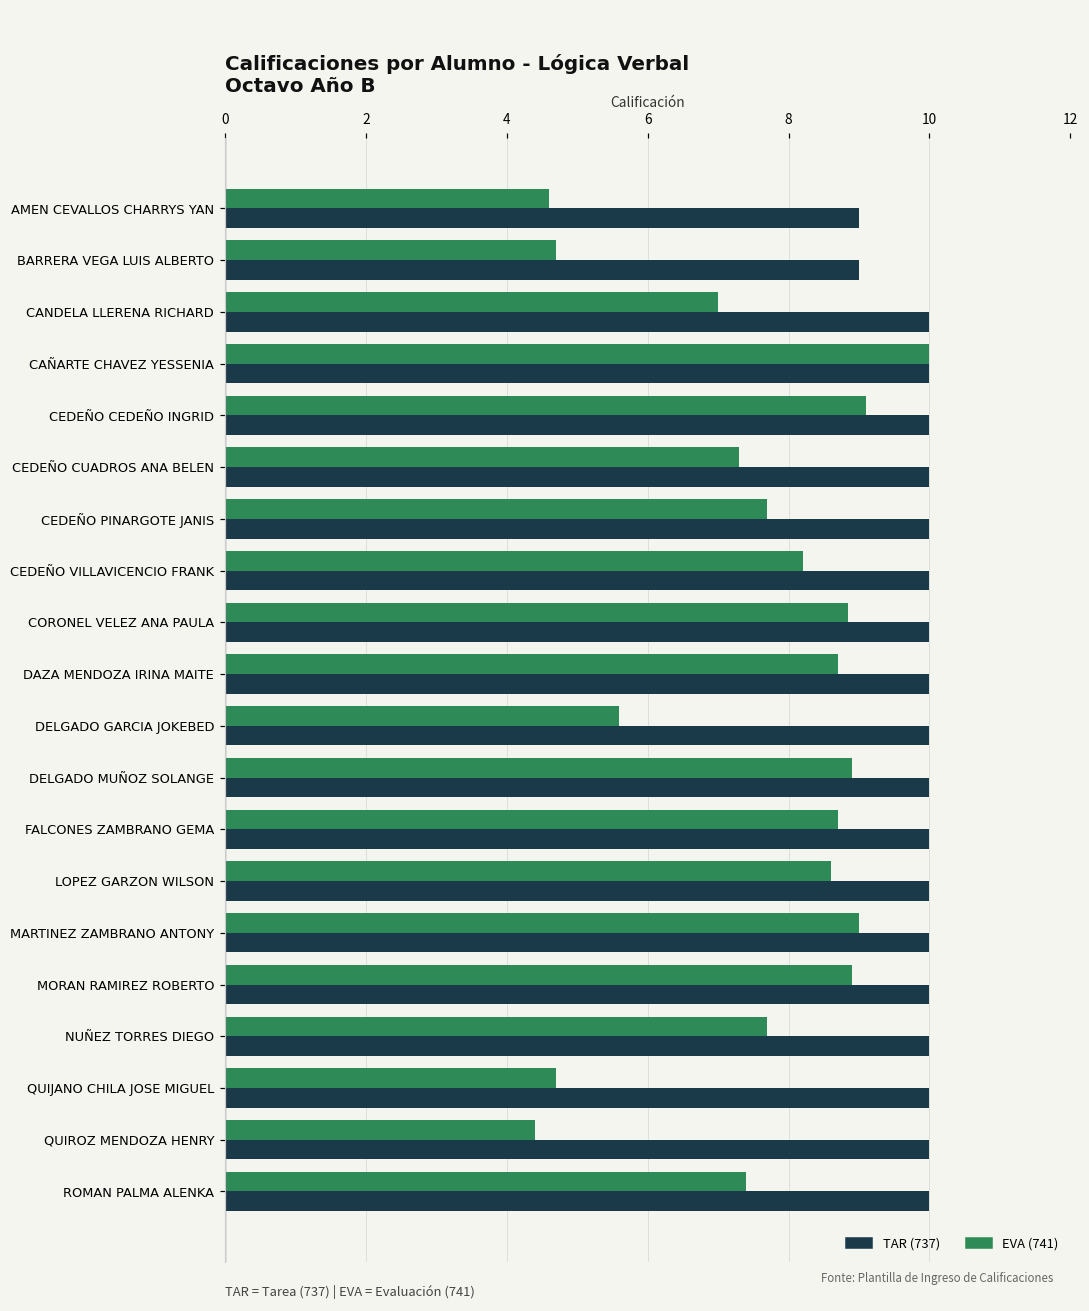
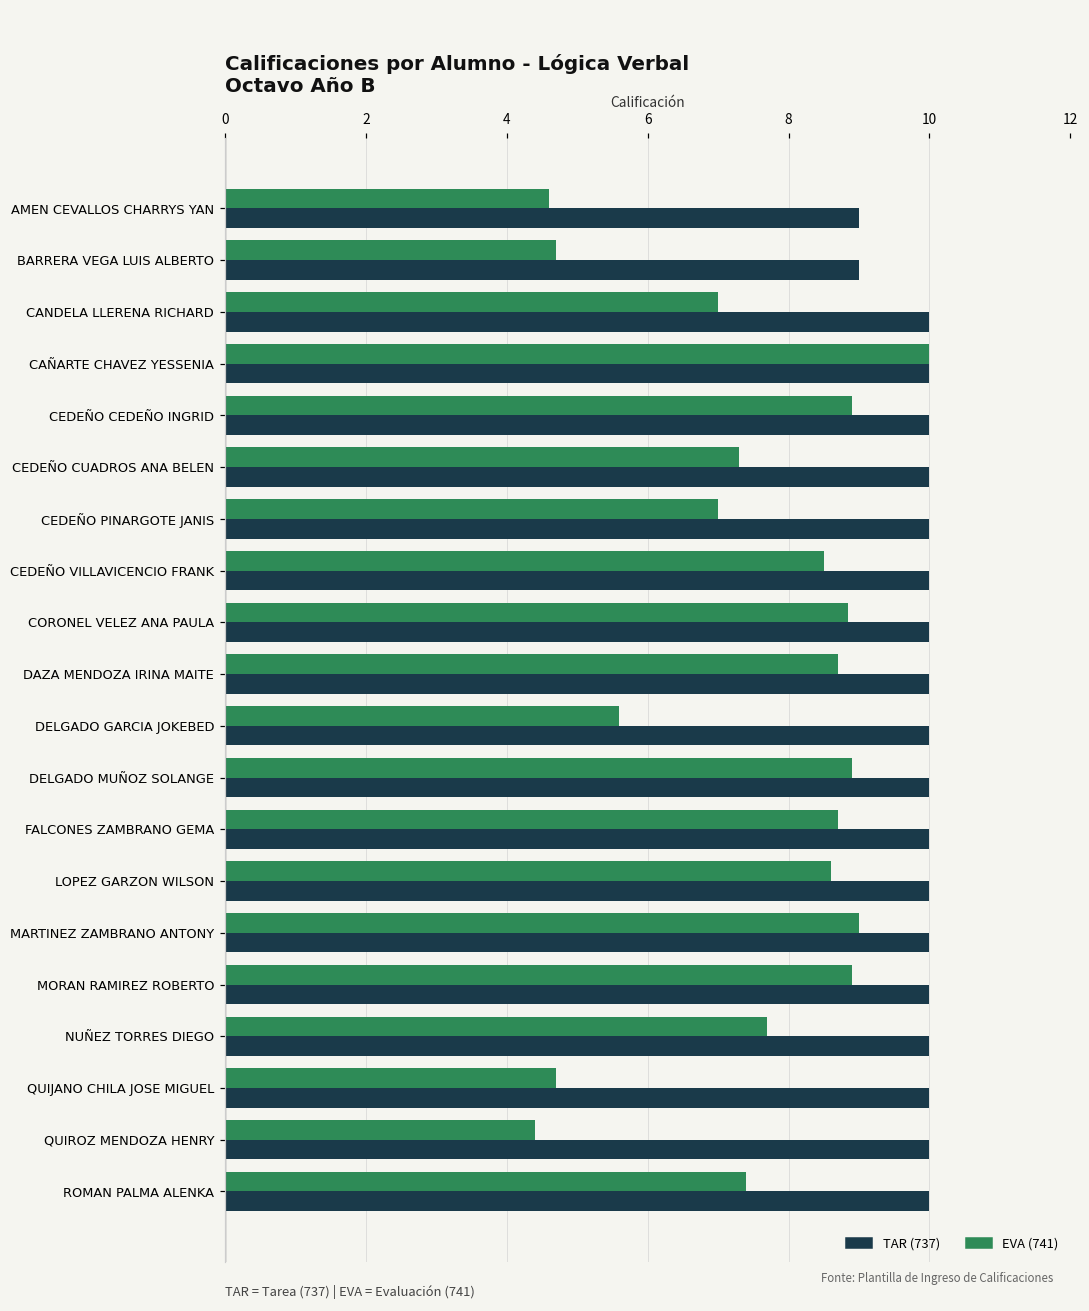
  {
    "TAR (737)": {
      "AMEN CEVALLOS CHARRYS YAN": 9.0,
      "BARRERA VEGA LUIS ALBERTO": 9.0,
      "CANDELA LLERENA RICHARD": 10.0,
      "CAÑARTE CHAVEZ YESSENIA": 10.0,
      "CEDEÑO CEDEÑO INGRID": 10.0,
      "CEDEÑO CUADROS ANA BELEN": 10.0,
      "CEDEÑO PINARGOTE JANIS": 10.0,
      "CEDEÑO VILLAVICENCIO FRANK": 10.0,
      "CORONEL VELEZ ANA PAULA": 10.0,
      "DAZA MENDOZA IRINA MAITE": 10.0,
      "DELGADO GARCIA JOKEBED": 10.0,
      "DELGADO MUÑOZ SOLANGE": 10.0,
      "FALCONES ZAMBRANO GEMA": 10.0,
      "LOPEZ GARZON WILSON": 10.0,
      "MARTINEZ ZAMBRANO ANTONY": 10.0,
      "MORAN RAMIREZ ROBERTO": 10.0,
      "NUÑEZ TORRES DIEGO": 10.0,
      "QUIJANO CHILA JOSE MIGUEL": 10.0,
      "QUIROZ MENDOZA HENRY": 10.0,
      "ROMAN PALMA ALENKA": 10.0
    },
    "EVA (741)": {
      "AMEN CEVALLOS CHARRYS YAN": 4.6,
      "BARRERA VEGA LUIS ALBERTO": 4.7,
      "CANDELA LLERENA RICHARD": 7.0,
      "CAÑARTE CHAVEZ YESSENIA": 10.0,
-     "CEDEÑO CEDEÑO INGRID": 9.1,
+     "CEDEÑO CEDEÑO INGRID": 8.9,
      "CEDEÑO CUADROS ANA BELEN": 7.3,
-     "CEDEÑO PINARGOTE JANIS": 7.7,
-     "CEDEÑO VILLAVICENCIO FRANK": 8.2,
+     "CEDEÑO PINARGOTE JANIS": 7.0,
+     "CEDEÑO VILLAVICENCIO FRANK": 8.5,
      "CORONEL VELEZ ANA PAULA": 8.8,
      "DAZA MENDOZA IRINA MAITE": 8.7,
      "DELGADO GARCIA JOKEBED": 5.6,
      "DELGADO MUÑOZ SOLANGE": 8.9,
      "FALCONES ZAMBRANO GEMA": 8.7,
      "LOPEZ GARZON WILSON": 8.6,
      "MARTINEZ ZAMBRANO ANTONY": 9.0,
      "MORAN RAMIREZ ROBERTO": 8.9,
      "NUÑEZ TORRES DIEGO": 7.7,
      "QUIJANO CHILA JOSE MIGUEL": 4.7,
      "QUIROZ MENDOZA HENRY": 4.4,
      "ROMAN PALMA ALENKA": 7.4
    }
  }
